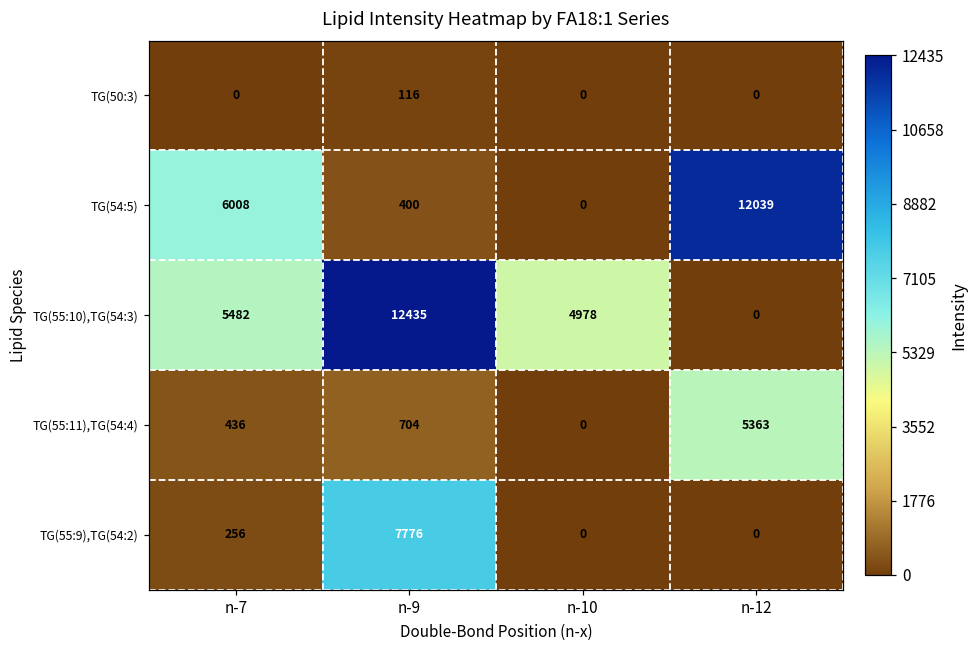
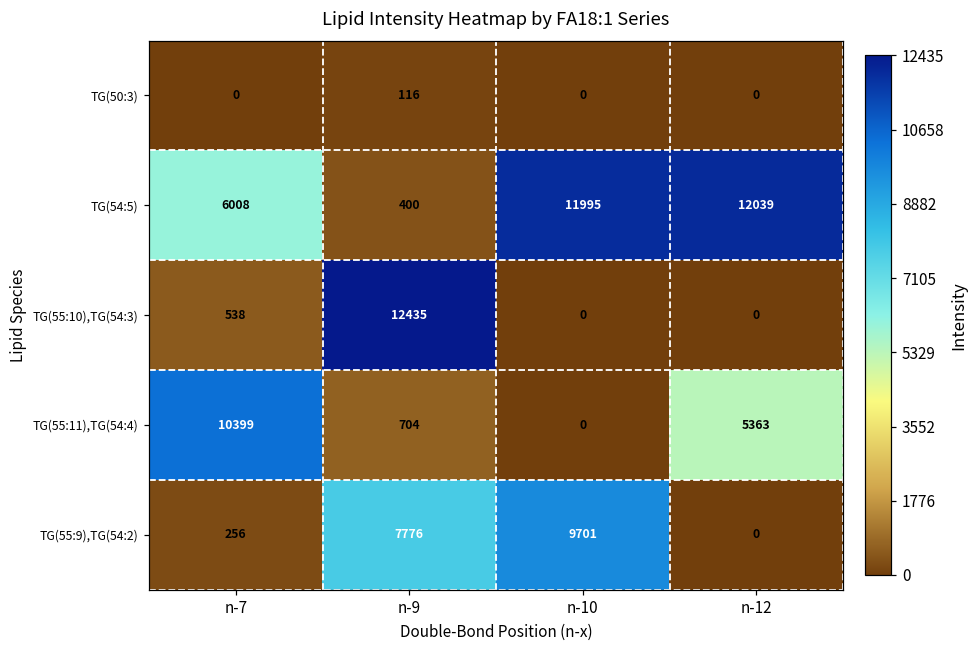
  {
    "TG(50:3)": {
      "n-7": 0,
      "n-9": 116,
      "n-10": 0,
      "n-12": 0
    },
    "TG(54:5)": {
      "n-7": 6008,
      "n-9": 400,
-     "n-10": 0,
+     "n-10": 11995,
      "n-12": 12039
    },
    "TG(55:10),TG(54:3)": {
-     "n-7": 5482,
+     "n-7": 538,
      "n-9": 12435,
-     "n-10": 4978,
+     "n-10": 0,
      "n-12": 0
    },
    "TG(55:11),TG(54:4)": {
-     "n-7": 436,
+     "n-7": 10399,
      "n-9": 704,
      "n-10": 0,
      "n-12": 5363
    },
    "TG(55:9),TG(54:2)": {
      "n-7": 256,
      "n-9": 7776,
-     "n-10": 0,
+     "n-10": 9701,
      "n-12": 0
    }
  }
